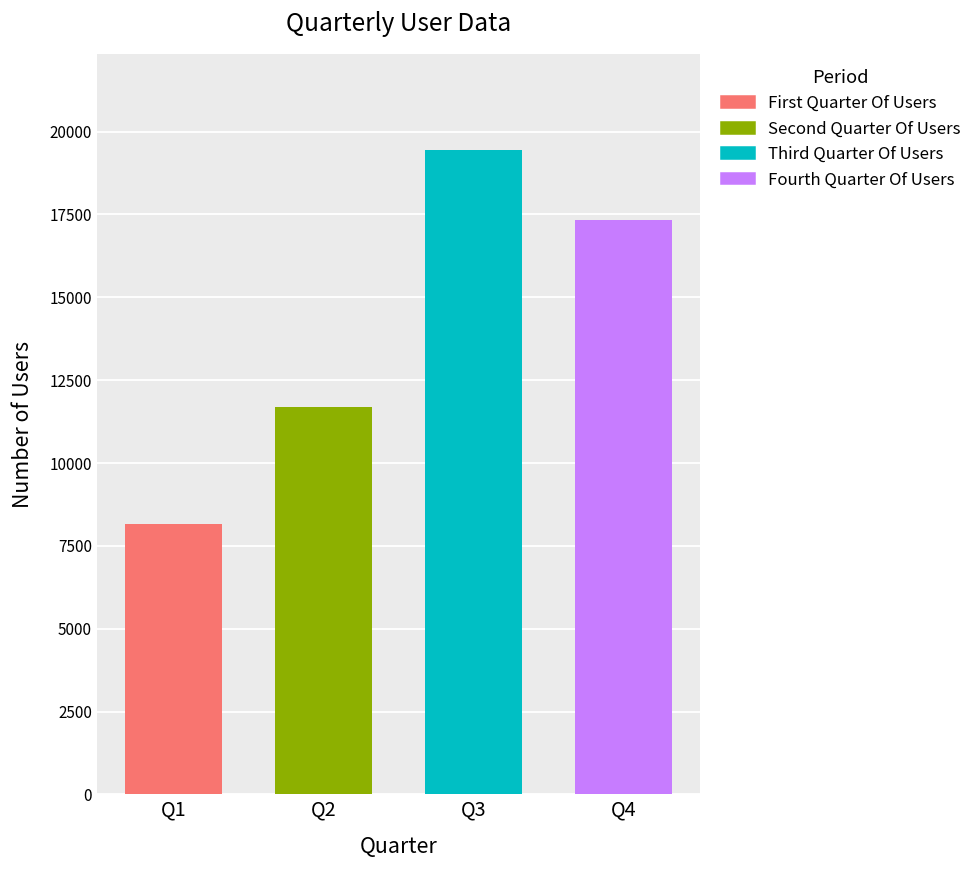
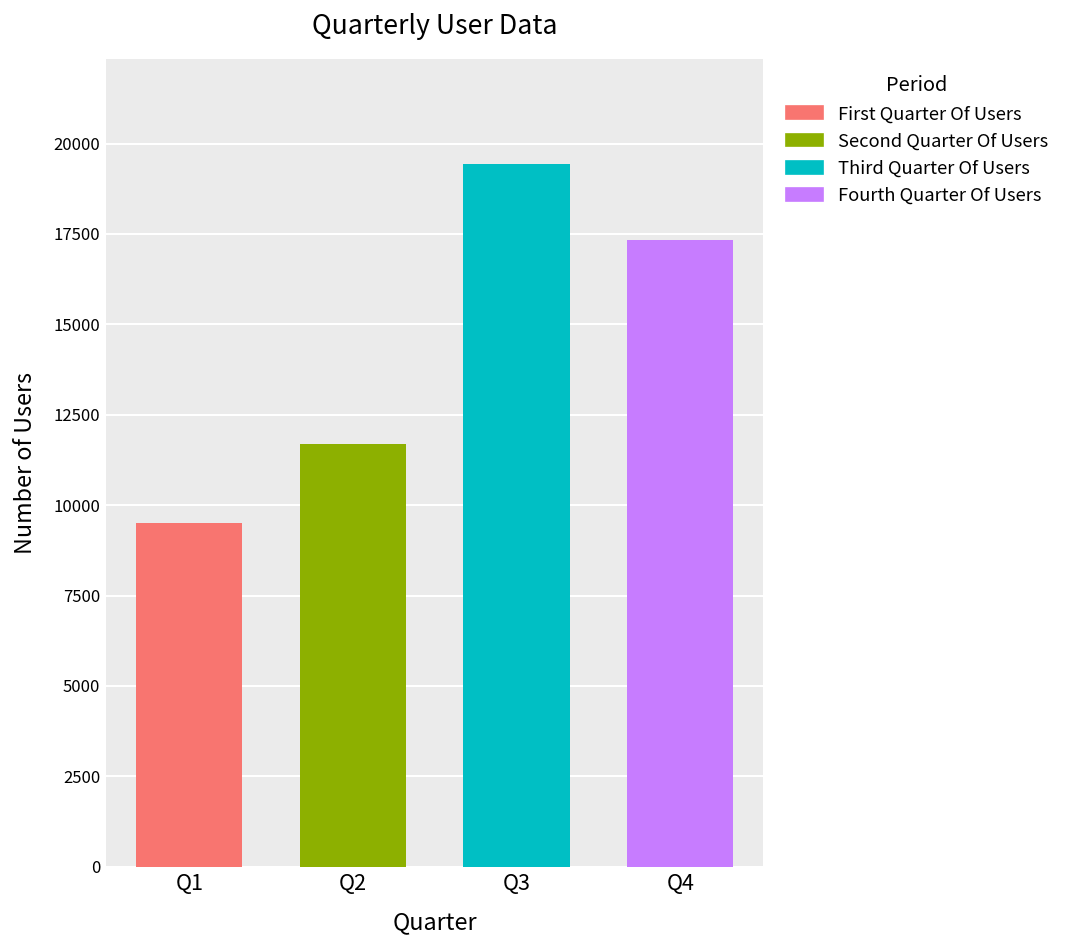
  {
-   "Q1": 8100,
+   "Q1": 9500,
    "Q2": 11700,
    "Q3": 19400,
    "Q4": 17300
  }
